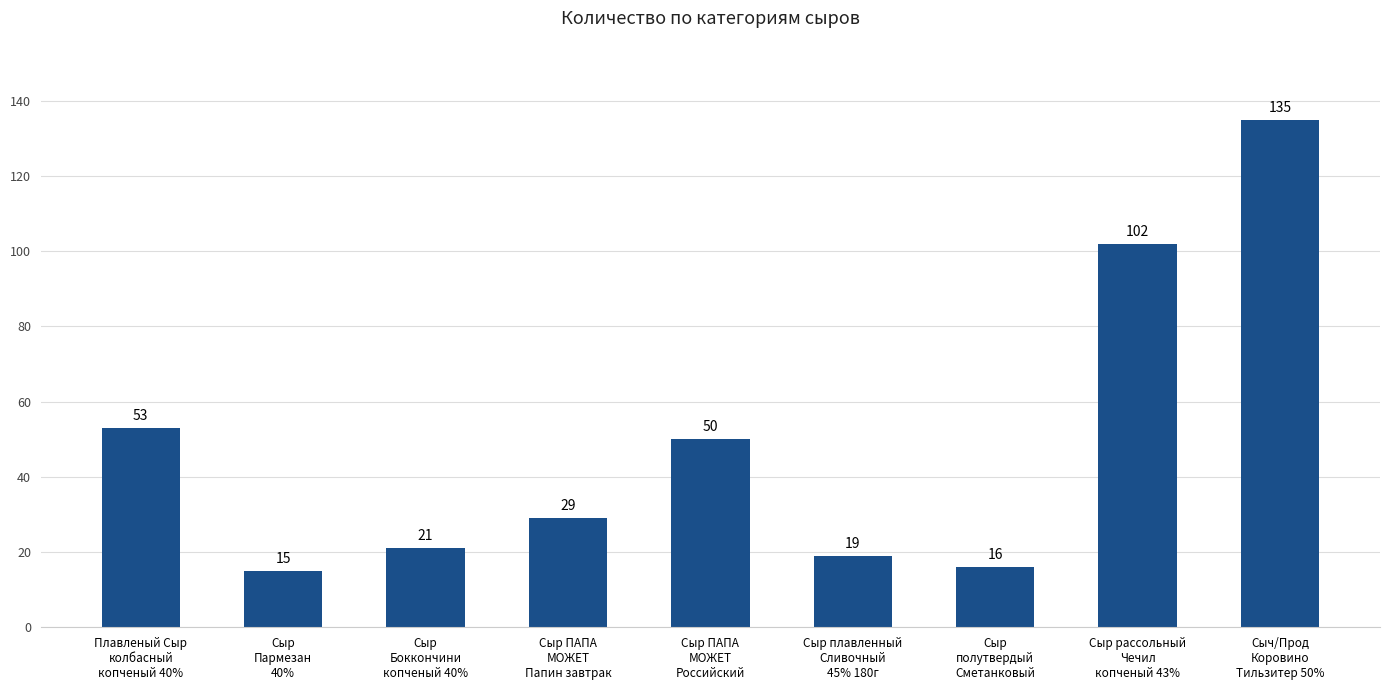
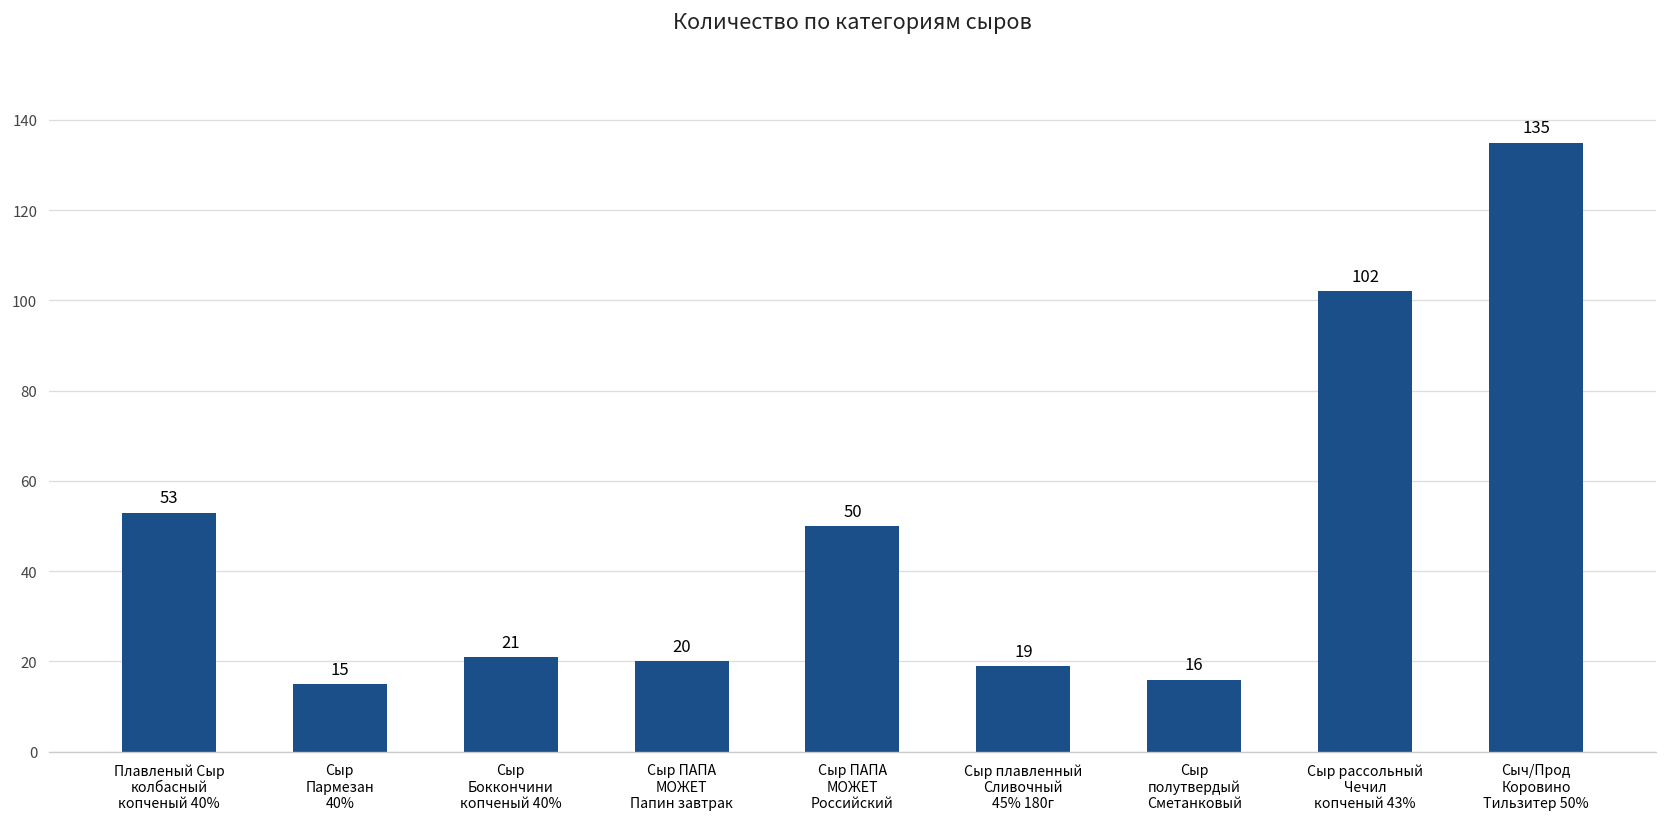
  {
    "Плавленый Сыр колбасный копченый 40%": 53,
    "Сыр Пармезан 40%": 15,
    "Сыр Боккончини копченый 40%": 21,
-   "Сыр ПАПА МОЖЕТ Папин завтрак": 29,
+   "Сыр ПАПА МОЖЕТ Папин завтрак": 20,
    "Сыр ПАПА МОЖЕТ Российский": 50,
    "Сыр плавленный Сливочный 45% 180г": 19,
    "Сыр полутвердый Сметанковый": 16,
    "Сыр рассольный Чечил копченый 43%": 102,
    "Сыч/Прод Коровино Тильзитер 50%": 135
  }
